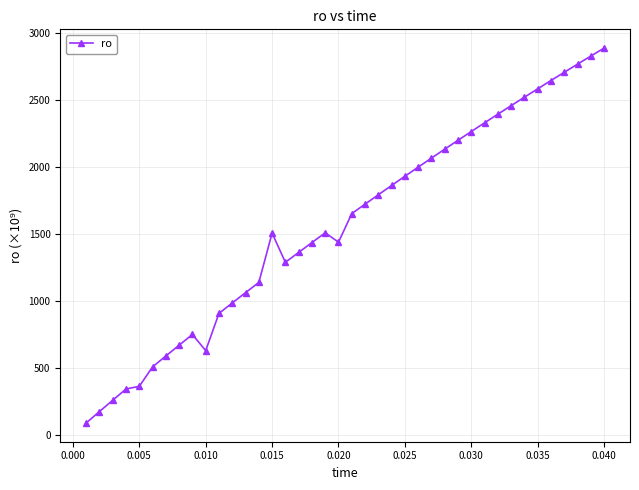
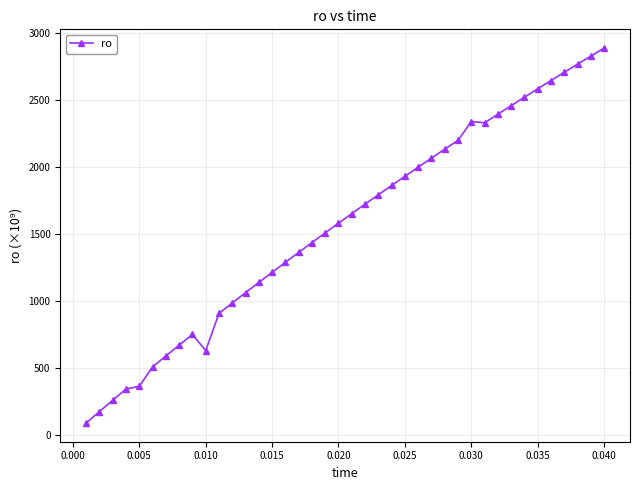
  {
    "0.005": 360,
    "0.010": 630,
-   "0.015": 1510,
-   "0.020": 1440,
+   "0.015": 1210,
+   "0.020": 1580,
    "0.025": 1930,
-   "0.030": 2270,
+   "0.030": 2340,
    "0.035": 2590,
    "0.040": 2890
  }
